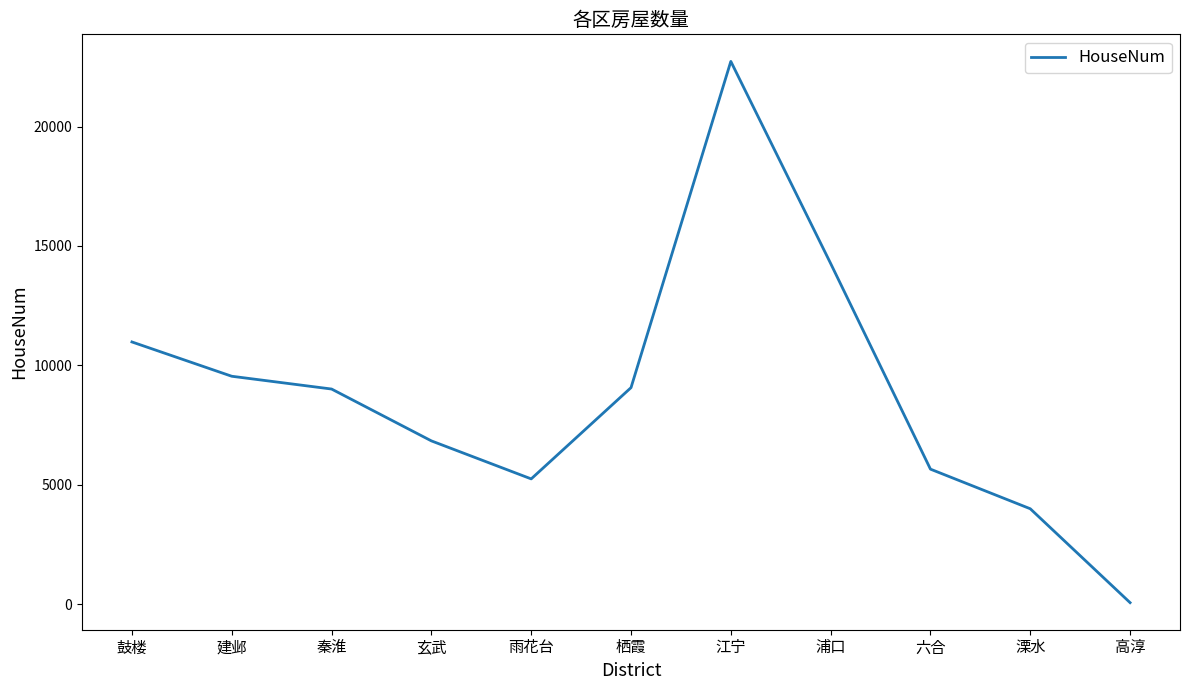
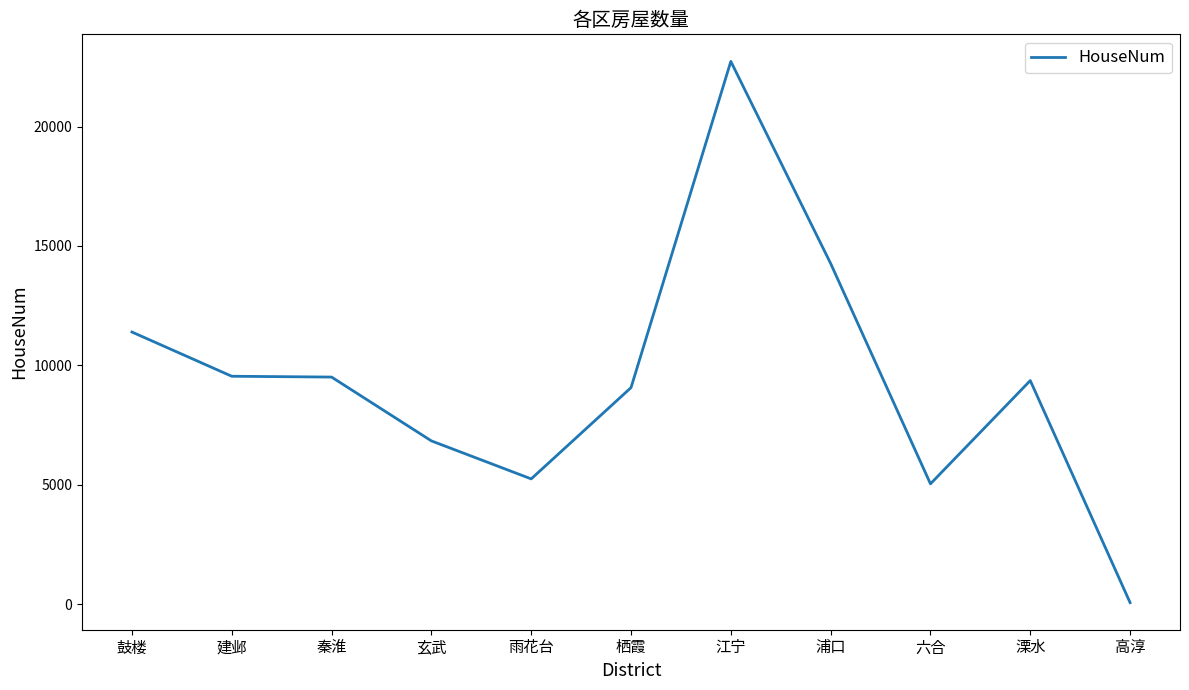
  {
-   "鼓楼": 11000,
+   "鼓楼": 11400,
    "建邺": 9500,
-   "秦淮": 9000,
+   "秦淮": 9500,
    "玄武": 6800,
    "雨花台": 5200,
    "栖霞": 9100,
    "江宁": 22700,
    "浦口": 14300,
-   "六合": 5700,
-   "溧水": 4000,
+   "六合": 5000,
+   "溧水": 9400,
    "高淳": 100
  }
